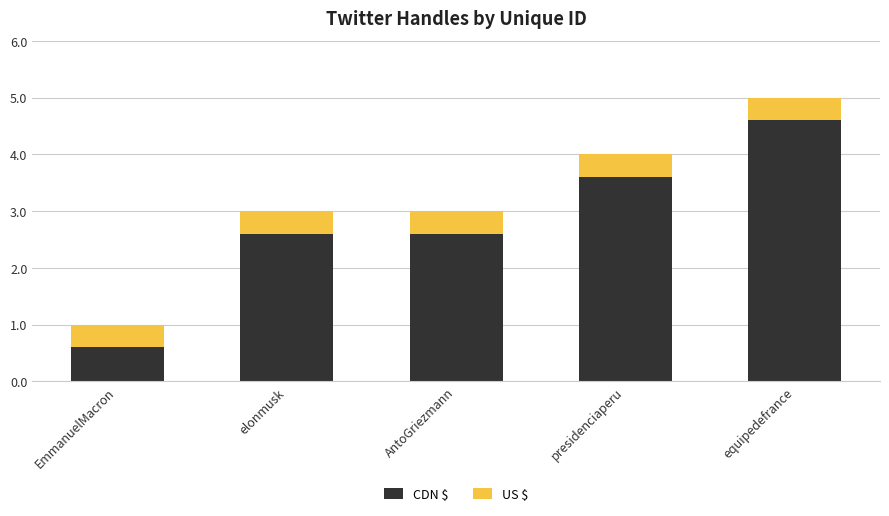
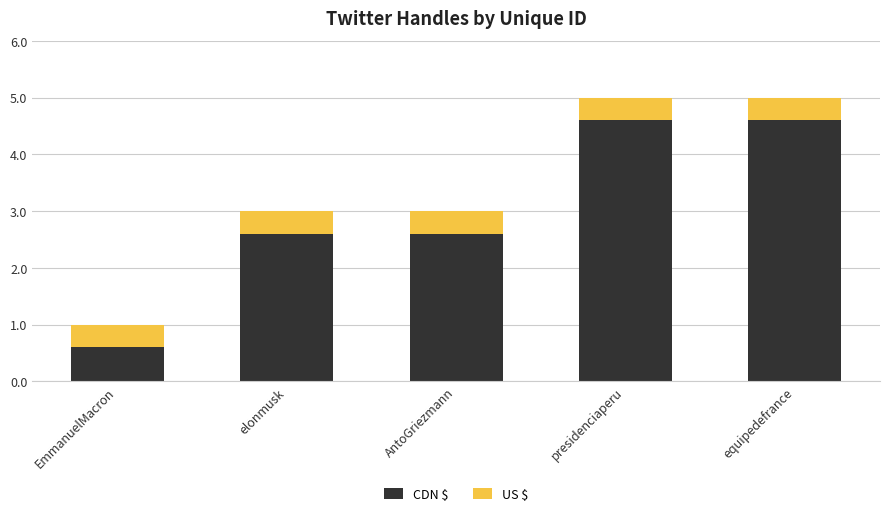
  {
    "CDN $": {
      "EmmanuelMacron": 0.6,
      "elonmusk": 2.6,
      "AntoGriezmann": 2.6,
-     "presidenciaperu": 3.6,
+     "presidenciaperu": 4.6,
      "equipedefrance": 4.6
    }
  }
